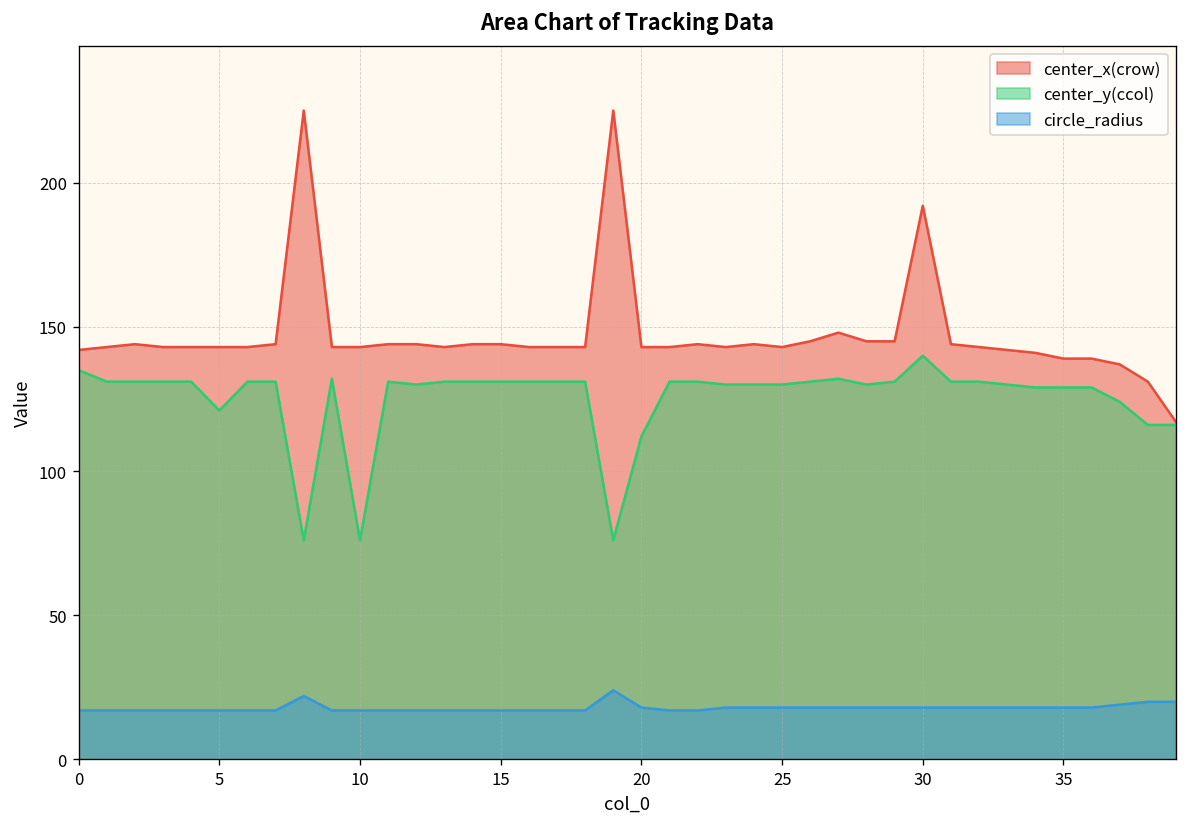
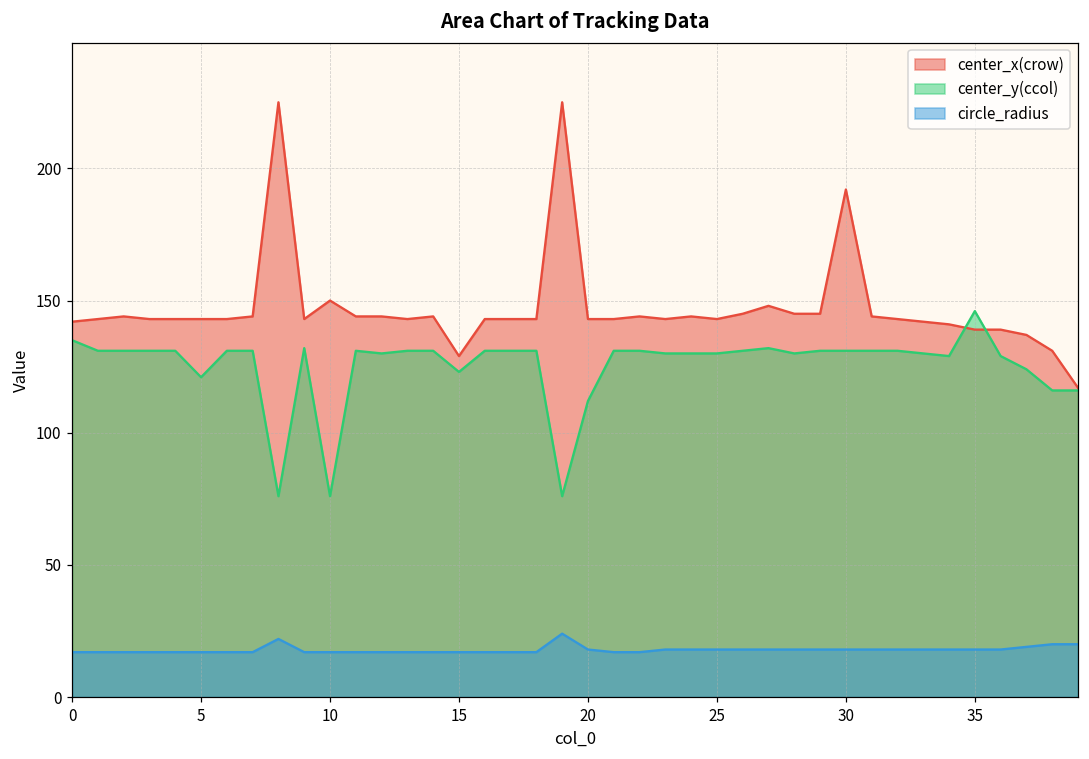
  {
    "center_x(crow)": {
      "0": 142,
      "5": 143,
-     "10": 143,
-     "15": 144,
+     "10": 150,
+     "15": 129,
      "20": 143,
      "25": 143,
      "30": 192,
      "35": 139
    },
    "center_y(ccol)": {
      "0": 135,
      "5": 121,
      "10": 76,
-     "15": 131,
+     "15": 123,
      "20": 112,
      "25": 130,
-     "30": 140,
-     "35": 129
+     "30": 131,
+     "35": 146
    },
    "circle_radius": {
      "0": 17,
      "5": 17,
      "10": 17,
      "15": 17,
      "20": 18,
      "25": 18,
      "30": 18,
      "35": 18
    }
  }
